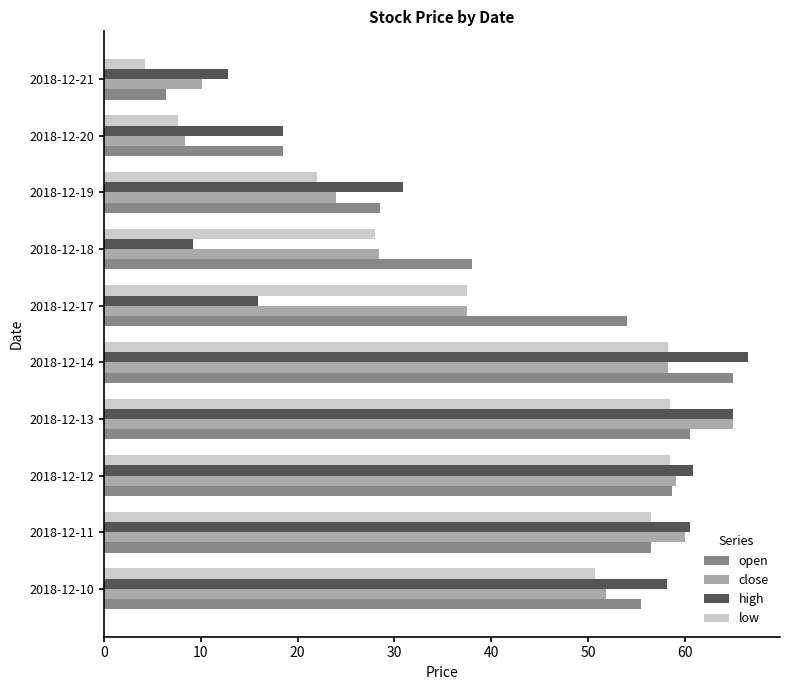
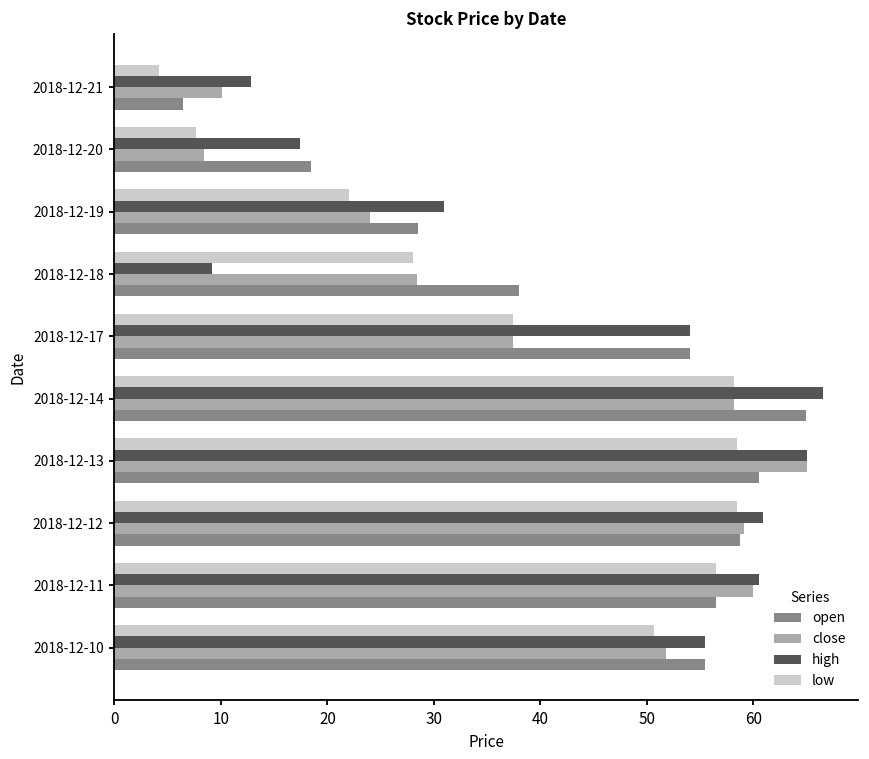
  {
    "high": {
      "2018-12-21": 13,
-     "2018-12-20": 18,
+     "2018-12-20": 17,
      "2018-12-19": 31,
      "2018-12-18": 9,
-     "2018-12-17": 16,
+     "2018-12-17": 54,
      "2018-12-14": 67,
      "2018-12-13": 65,
      "2018-12-12": 61,
      "2018-12-11": 61,
-     "2018-12-10": 58
+     "2018-12-10": 55
    }
  }
